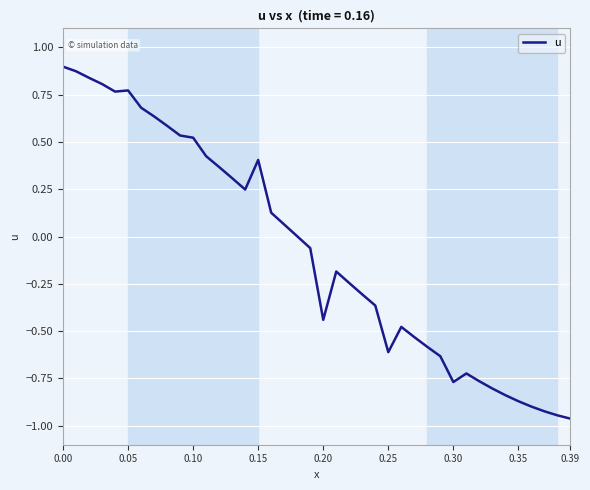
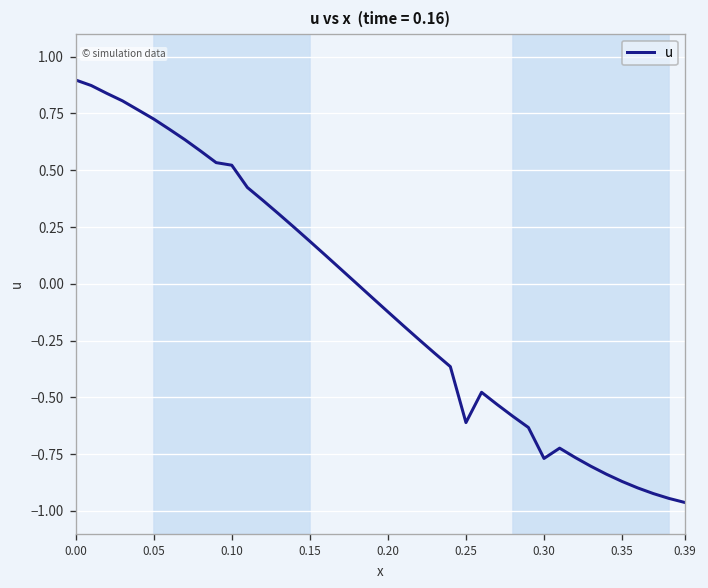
  {
    "0.00": 0.90,
-   "0.05": 0.77,
+   "0.05": 0.73,
    "0.10": 0.52,
-   "0.15": 0.40,
-   "0.20": -0.44,
+   "0.15": 0.19,
+   "0.20": -0.12,
    "0.25": -0.61,
    "0.30": -0.77,
    "0.35": -0.87,
    "0.39": -0.96
  }
